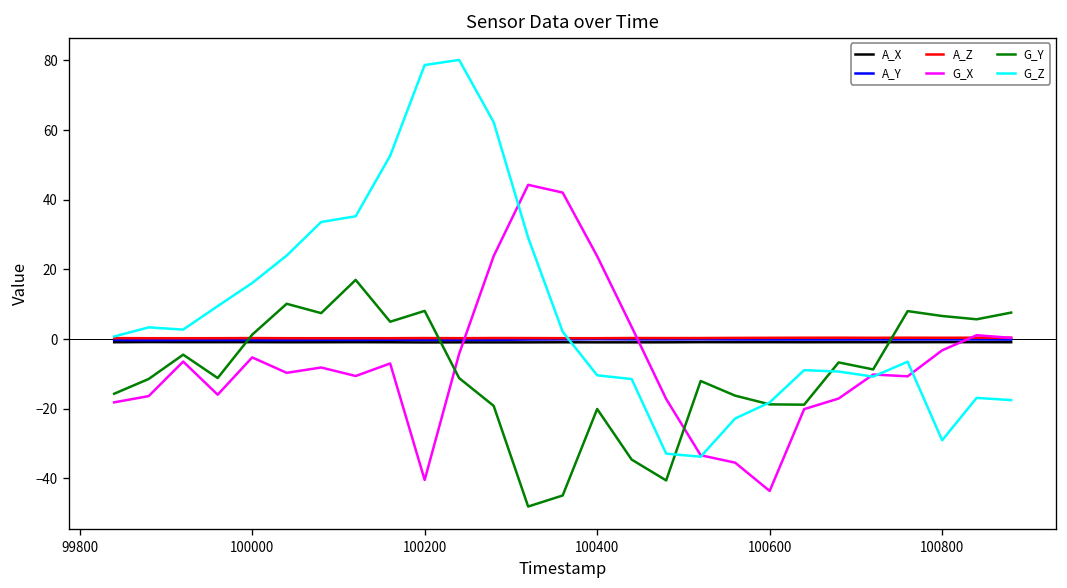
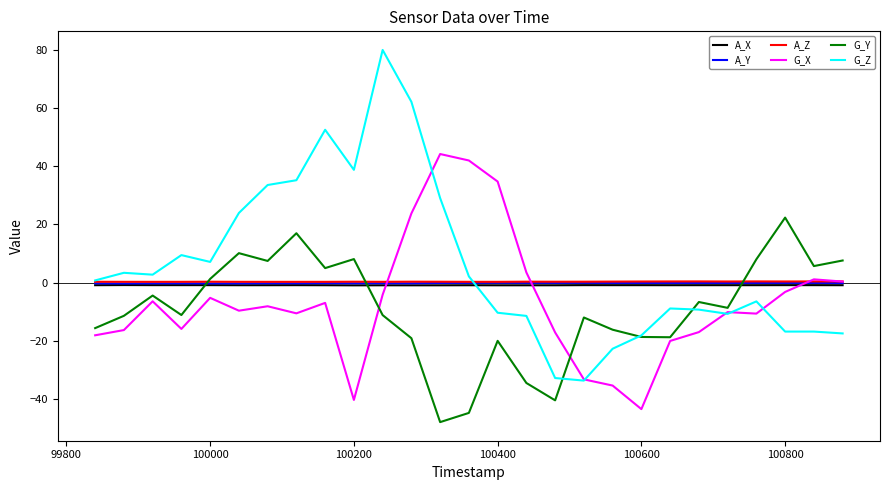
  {
    "A_X": {
      "100400": -1
    },
    "G_X": {
      "100000": -5,
      "100200": -40,
-     "100400": 24,
+     "100400": 35,
      "100600": -44,
      "100800": -3
    },
    "G_Y": {
      "100000": 1,
      "100200": 8,
      "100400": -20,
-     "100800": 7
+     "100800": 22
    },
    "G_Z": {
-     "100000": 16,
-     "100200": 79,
+     "100000": 7,
+     "100200": 39,
      "100400": -10,
-     "100800": -29
+     "100800": -17
    }
  }
